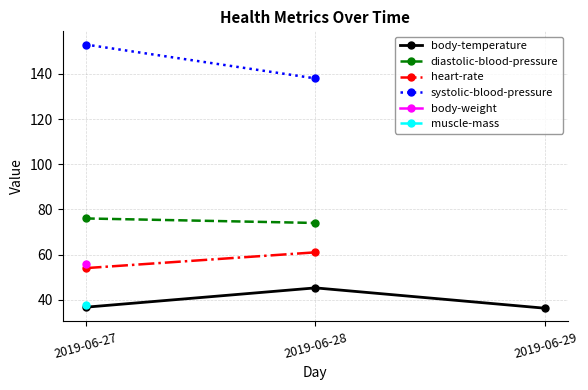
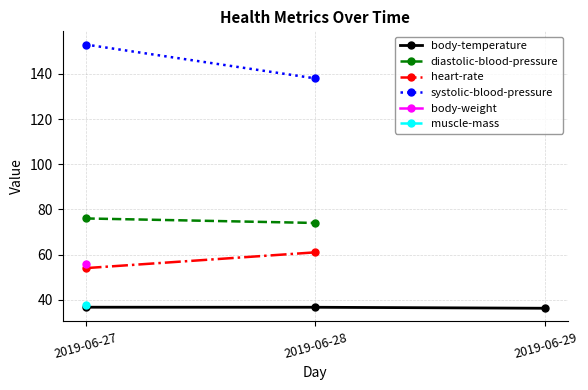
  {
    "body-temperature": {
-     "2019-06-28": 45,
+     "2019-06-28": 37,
      "2019-06-29": 36
    },
    "diastolic-blood-pressure": {
      "2019-06-27": 76,
      "2019-06-28": 74
    },
    "heart-rate": {
      "2019-06-27": 54,
      "2019-06-28": 61
    },
    "systolic-blood-pressure": {
      "2019-06-27": 153,
      "2019-06-28": 138
    },
    "body-weight": {
      "2019-06-27": 56
    }
  }
